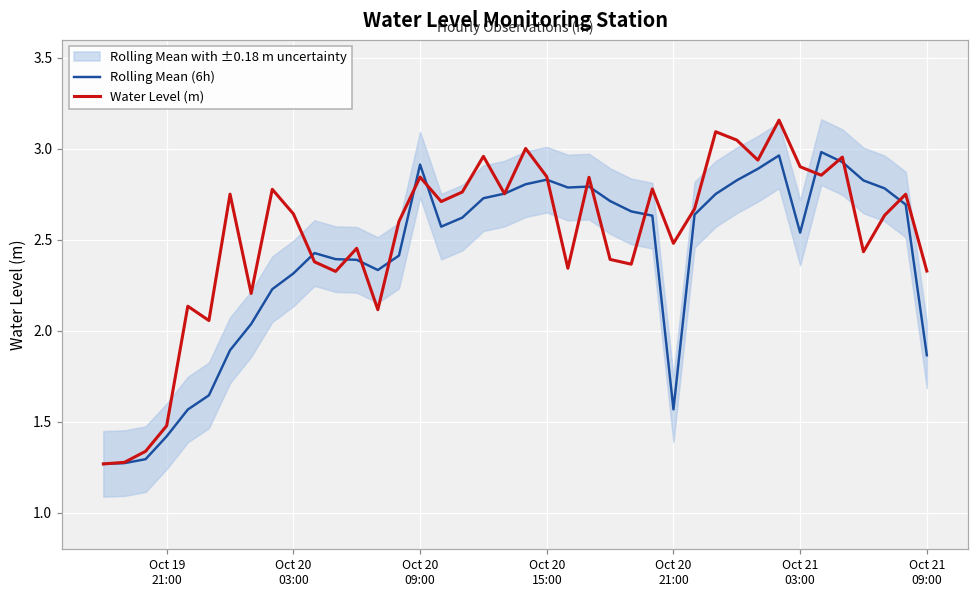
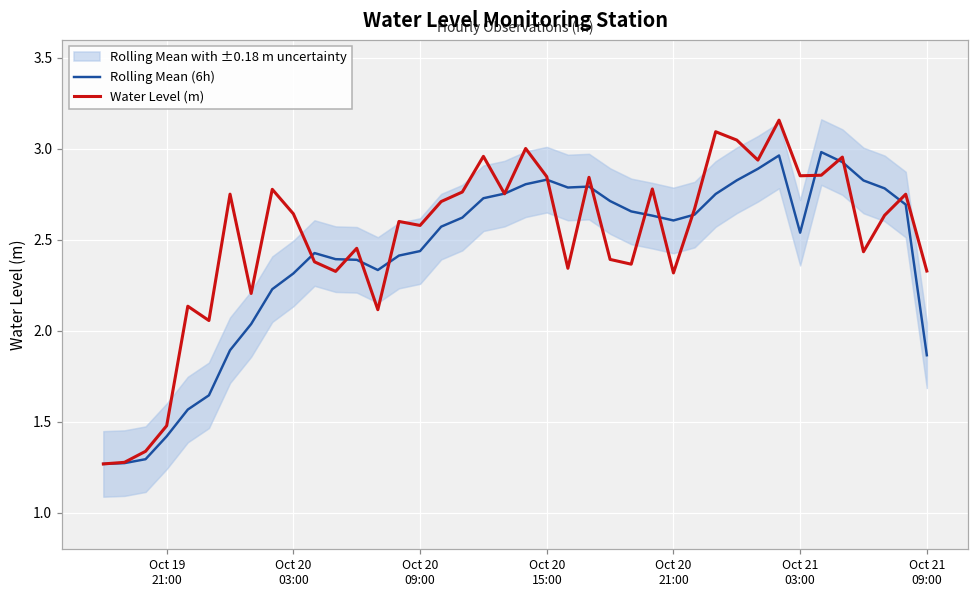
  {
    "Rolling Mean (6h)": {
      "Oct 19 21:00": 1.42,
      "Oct 20 03:00": 2.32,
-     "Oct 20 09:00": 2.91,
+     "Oct 20 09:00": 2.44,
      "Oct 20 15:00": 2.83,
-     "Oct 20 21:00": 1.57,
+     "Oct 20 21:00": 2.61,
      "Oct 21 03:00": 2.54,
      "Oct 21 09:00": 1.87
    },
    "Water Level (m)": {
      "Oct 19 21:00": 1.48,
      "Oct 20 03:00": 2.64,
-     "Oct 20 09:00": 2.85,
+     "Oct 20 09:00": 2.58,
      "Oct 20 15:00": 2.85,
-     "Oct 20 21:00": 2.48,
-     "Oct 21 03:00": 2.90,
+     "Oct 20 21:00": 2.32,
+     "Oct 21 03:00": 2.85,
      "Oct 21 09:00": 2.33
    }
  }
